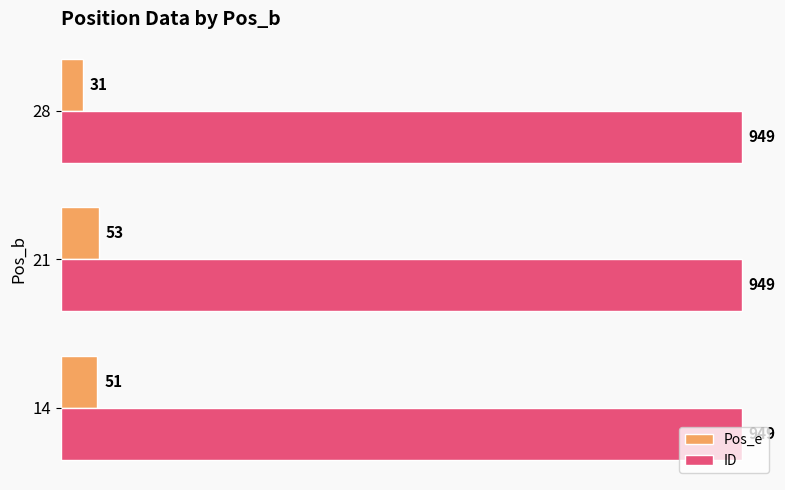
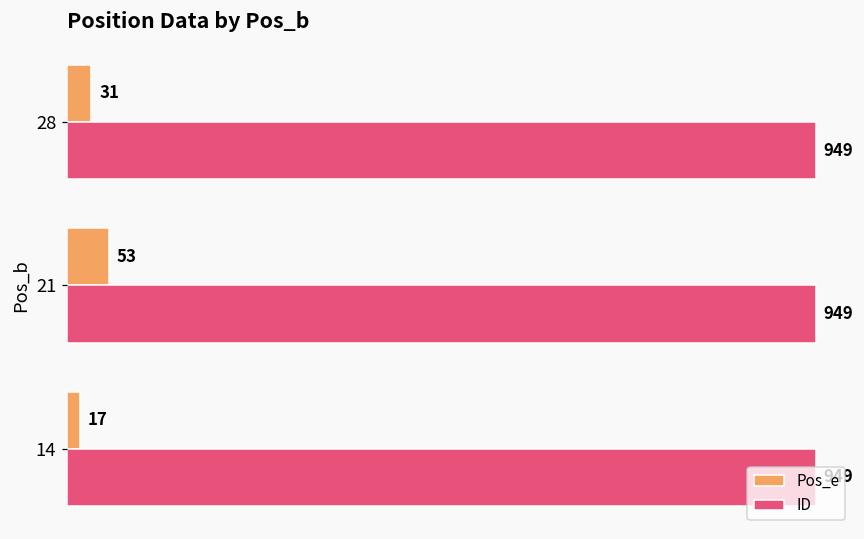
  {
    "Pos_e": {
      "28": 31,
      "21": 53,
-     "14": 51
+     "14": 17
    },
    "ID": {
      "28": 949,
      "21": 949
    }
  }
